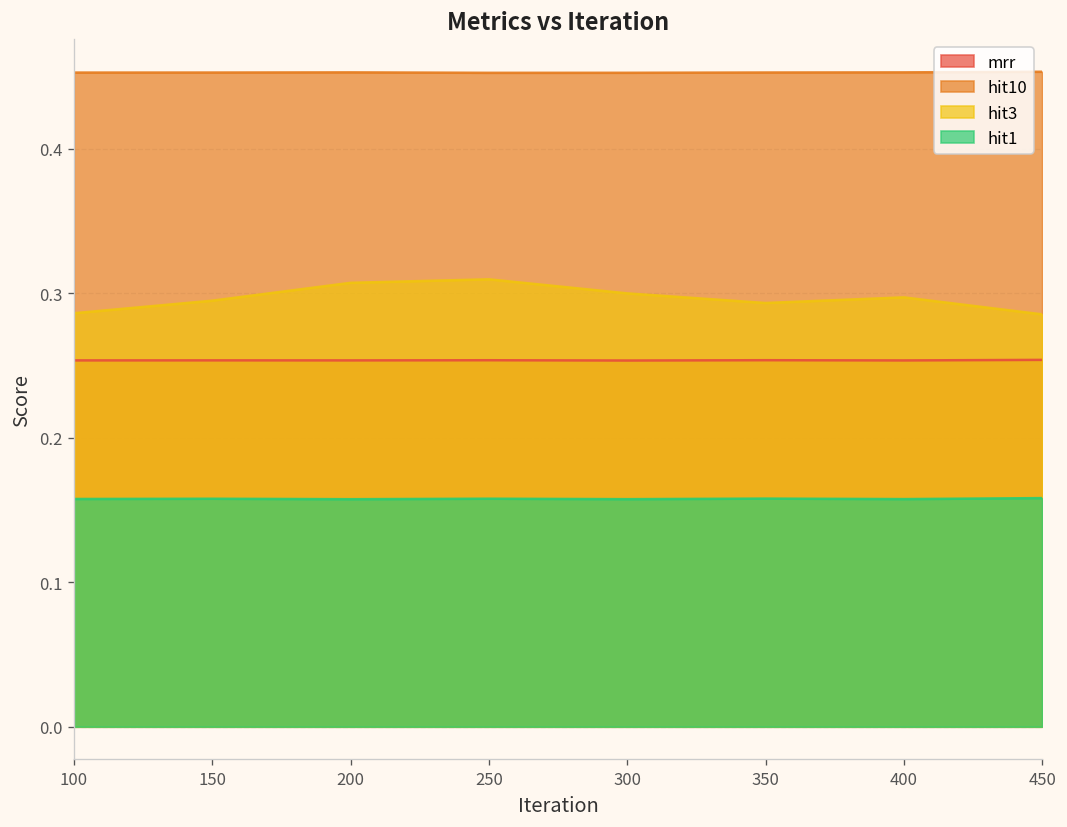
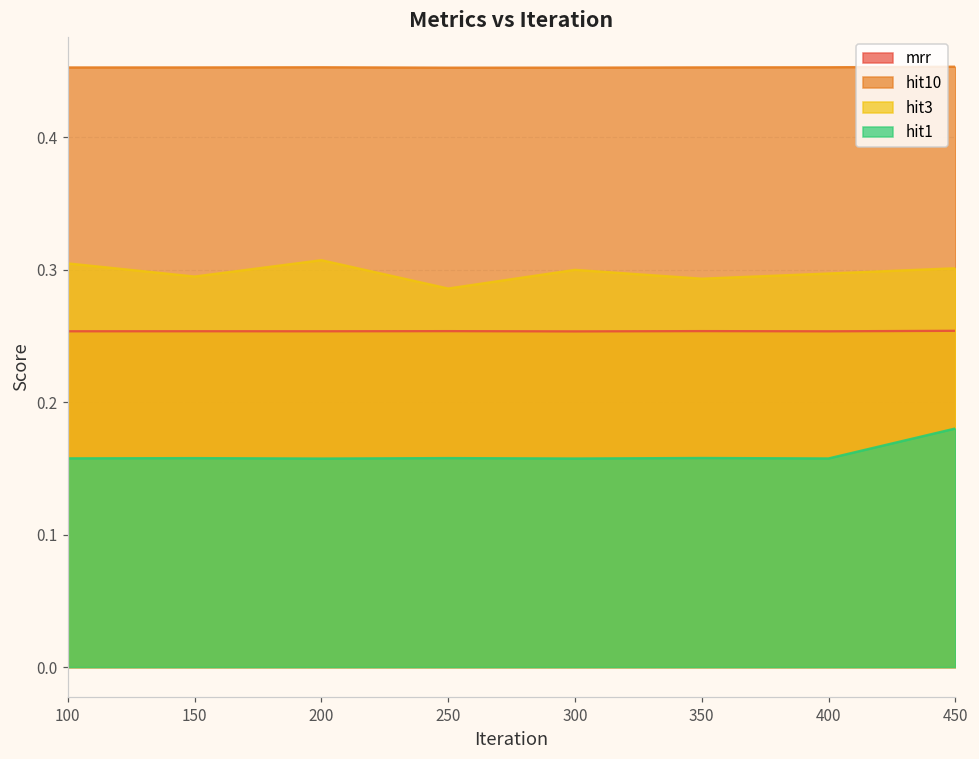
  {
    "hit3": {
-     "100": 0.286,
+     "100": 0.305,
      "150": 0.295,
      "200": 0.307,
-     "250": 0.310,
+     "250": 0.286,
      "300": 0.300,
      "350": 0.293,
      "400": 0.297,
-     "450": 0.285
+     "450": 0.301
    },
    "hit1": {
      "100": 0.158,
      "150": 0.158,
      "200": 0.157,
      "250": 0.158,
      "300": 0.158,
      "350": 0.158,
      "400": 0.158,
-     "450": 0.158
+     "450": 0.180
    }
  }
